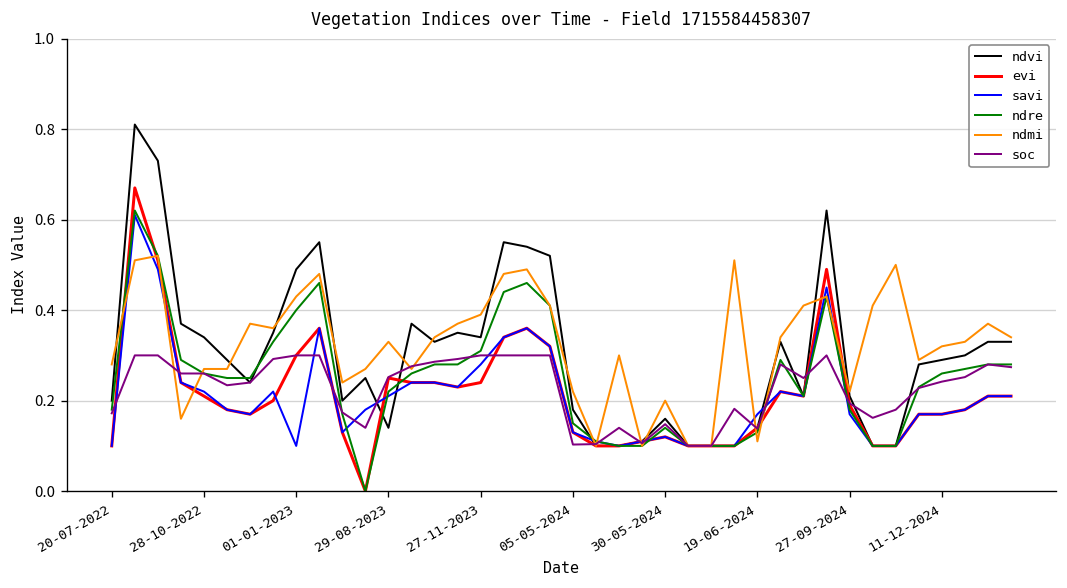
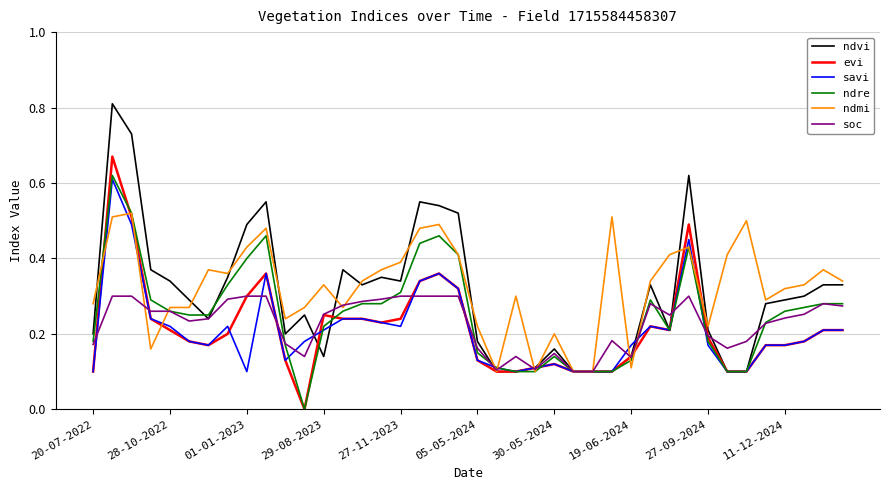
  {
    "ndvi": {
      "20-07-2022": 0.20,
      "28-10-2022": 0.34,
      "01-01-2023": 0.49,
      "29-08-2023": 0.14,
      "27-11-2023": 0.34,
      "05-05-2024": 0.18,
      "30-05-2024": 0.16,
      "27-09-2024": 0.21,
      "11-12-2024": 0.29
    },
    "evi": {
      "28-10-2022": 0.21,
      "27-11-2023": 0.24
    },
    "savi": {
      "28-10-2022": 0.22,
      "01-01-2023": 0.10,
      "29-08-2023": 0.21,
-     "27-11-2023": 0.28,
+     "27-11-2023": 0.22,
      "19-06-2024": 0.17,
      "27-09-2024": 0.17
    },
    "ndre": {
      "20-07-2022": 0.18,
      "01-01-2023": 0.40,
      "29-08-2023": 0.22,
      "27-11-2023": 0.31,
      "05-05-2024": 0.15,
      "30-05-2024": 0.14,
      "19-06-2024": 0.13,
      "27-09-2024": 0.18,
      "11-12-2024": 0.26
    },
    "ndmi": {
      "20-07-2022": 0.28,
      "28-10-2022": 0.27,
      "01-01-2023": 0.43,
      "29-08-2023": 0.33,
      "27-11-2023": 0.39,
      "05-05-2024": 0.22,
      "30-05-2024": 0.20,
      "19-06-2024": 0.11,
      "27-09-2024": 0.22,
      "11-12-2024": 0.32
    },
    "soc": {
      "20-07-2022": 0.17,
      "27-11-2023": 0.30,
-     "05-05-2024": 0.10,
+     "05-05-2024": 0.16,
      "30-05-2024": 0.15,
      "11-12-2024": 0.24
    }
  }
